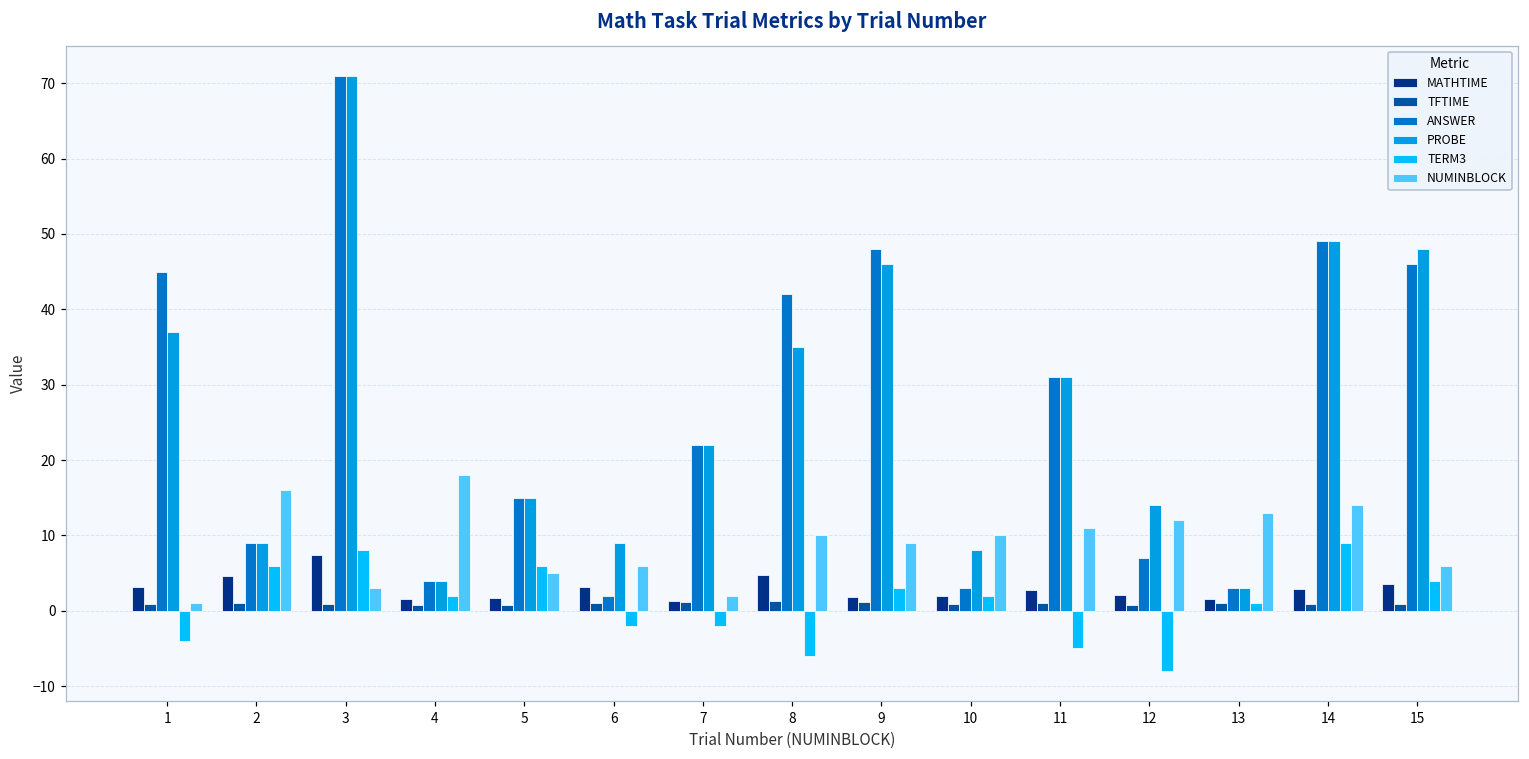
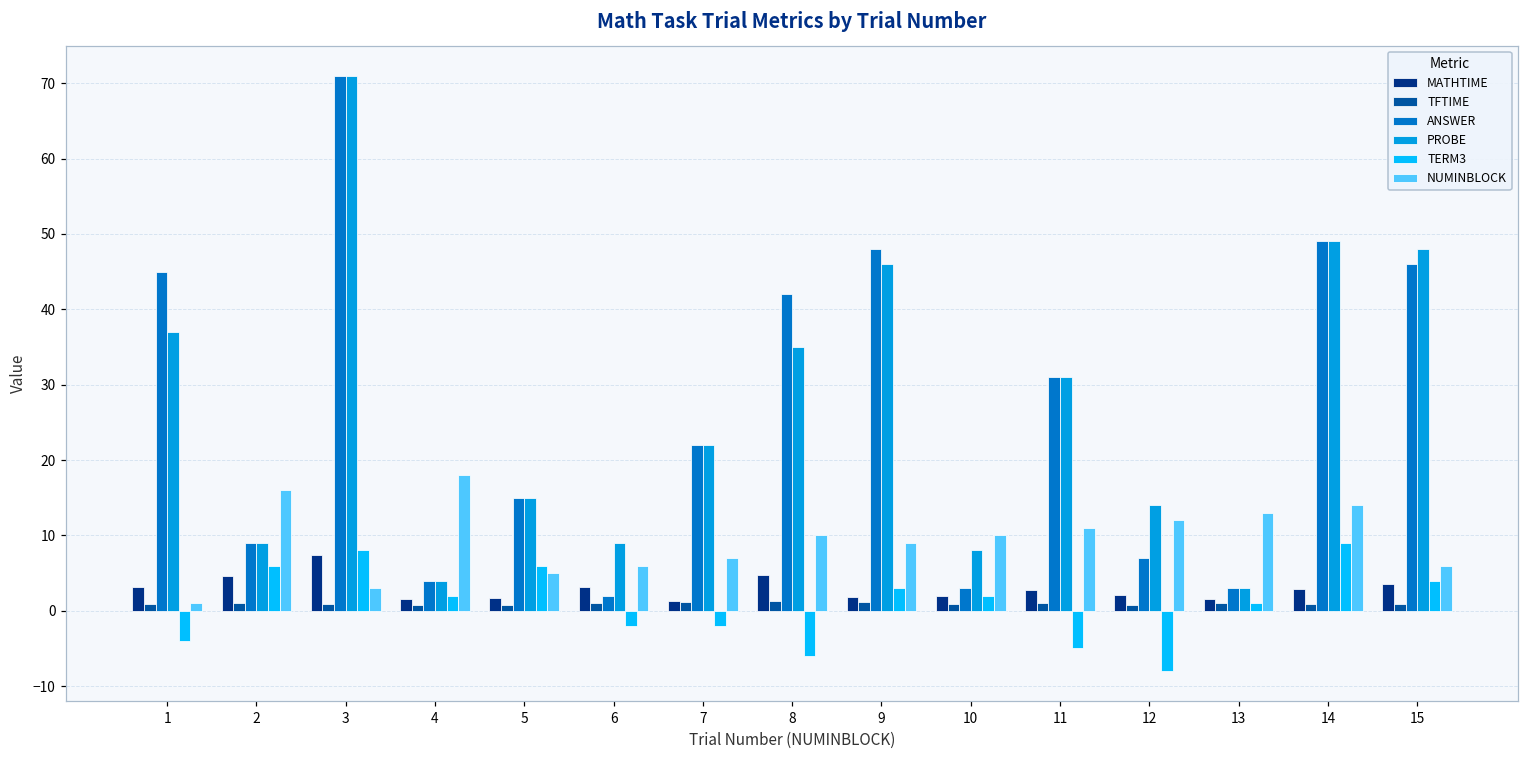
  {
    "NUMINBLOCK": {
      "1": 1,
      "2": 16,
      "3": 3,
      "4": 18,
      "5": 5,
      "6": 6,
-     "7": 2,
+     "7": 7,
      "8": 10,
      "9": 9,
      "10": 10,
      "11": 11,
      "12": 12,
      "13": 13,
      "14": 14,
      "15": 6
    }
  }
